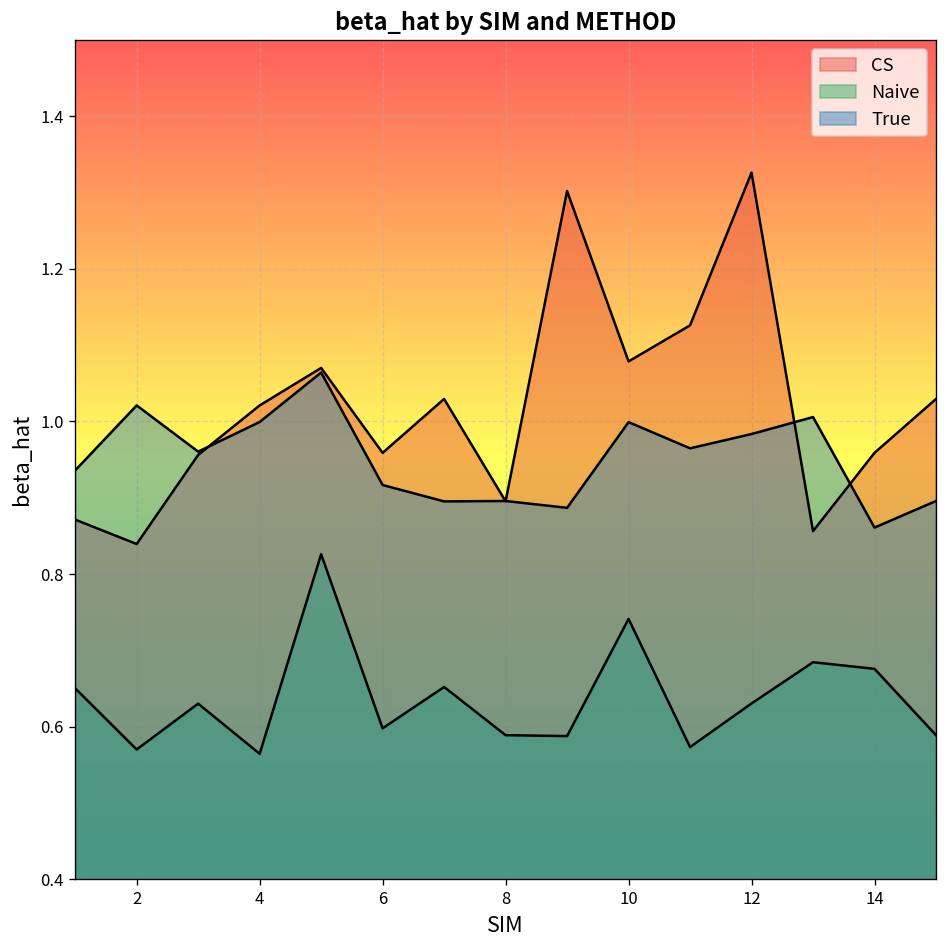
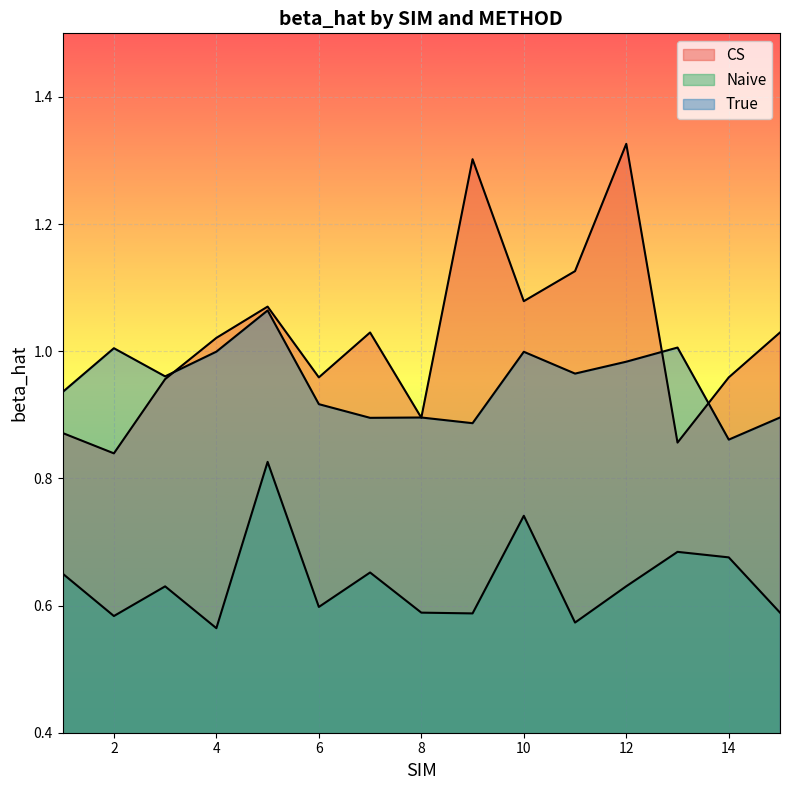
  {
    "CS": {
      "2": 0.84,
      "4": 1.02,
      "6": 0.96,
      "10": 1.08,
      "12": 1.33,
      "14": 0.96
    },
    "Naive": {
-     "2": 0.57,
+     "2": 0.58,
      "4": 0.56,
      "6": 0.60,
      "8": 0.59,
      "10": 0.74,
      "12": 0.63,
      "14": 0.68
    },
    "True": {
-     "2": 1.02,
+     "2": 1.00,
      "4": 1.00,
      "6": 0.92,
      "10": 1.00,
      "12": 0.98,
      "14": 0.86
    }
  }
